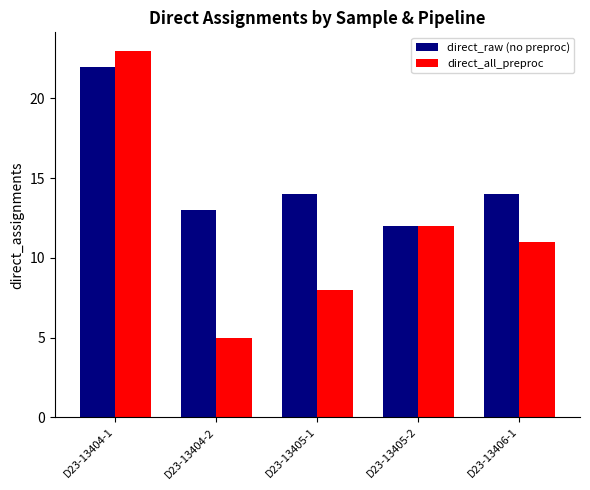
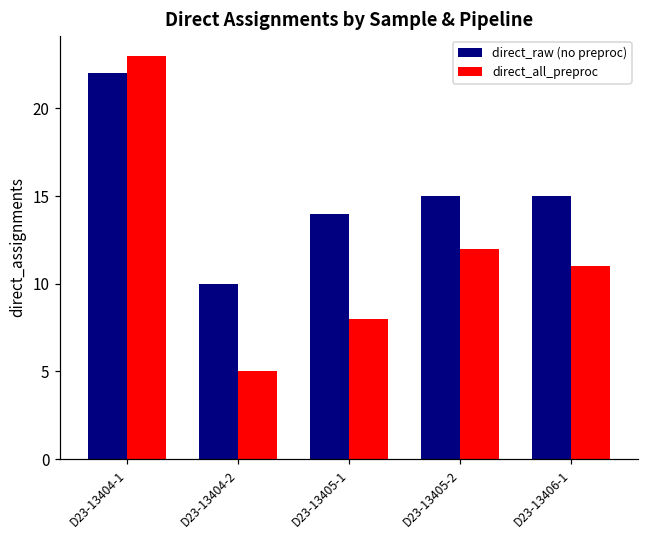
  {
    "direct_raw (no preproc)": {
      "D23-13404-1": 22,
-     "D23-13404-2": 13,
+     "D23-13404-2": 10,
      "D23-13405-1": 14,
-     "D23-13405-2": 12,
-     "D23-13406-1": 14
+     "D23-13405-2": 15,
+     "D23-13406-1": 15
    },
    "direct_all_preproc": {
      "D23-13404-1": 23,
      "D23-13404-2": 5,
      "D23-13405-1": 8,
      "D23-13405-2": 12,
      "D23-13406-1": 11
    }
  }
